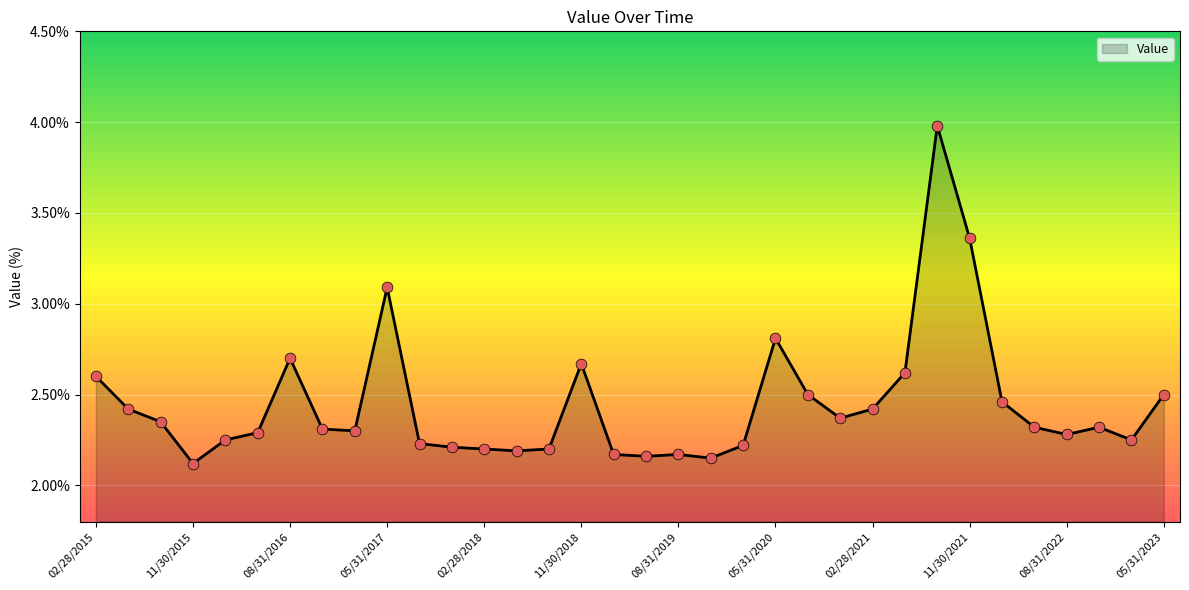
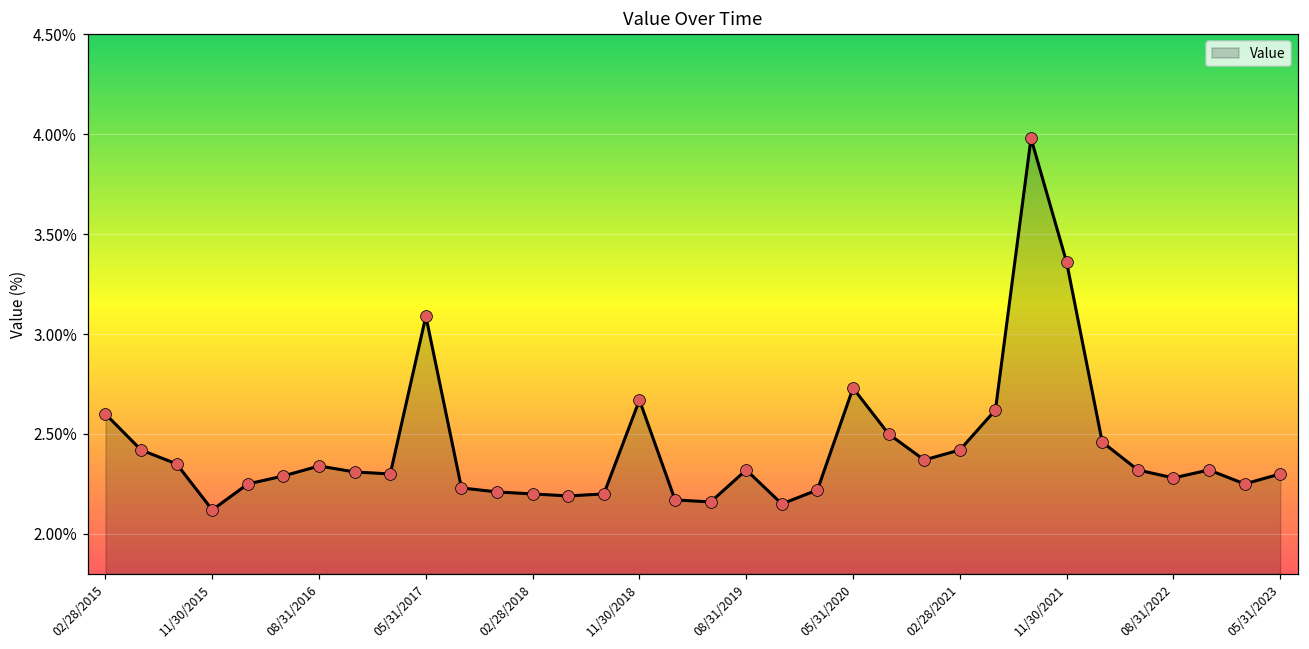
  {
    "02/28/2015": "2.60%",
    "11/30/2015": "2.12%",
-   "08/31/2016": "2.70%",
+   "08/31/2016": "2.34%",
    "05/31/2017": "3.09%",
    "02/28/2018": "2.20%",
    "11/30/2018": "2.67%",
-   "08/31/2019": "2.17%",
-   "05/31/2020": "2.81%",
+   "08/31/2019": "2.32%",
+   "05/31/2020": "2.73%",
    "02/28/2021": "2.42%",
    "11/30/2021": "3.36%",
    "08/31/2022": "2.28%",
-   "05/31/2023": "2.5%"
+   "05/31/2023": "2.3%"
  }
